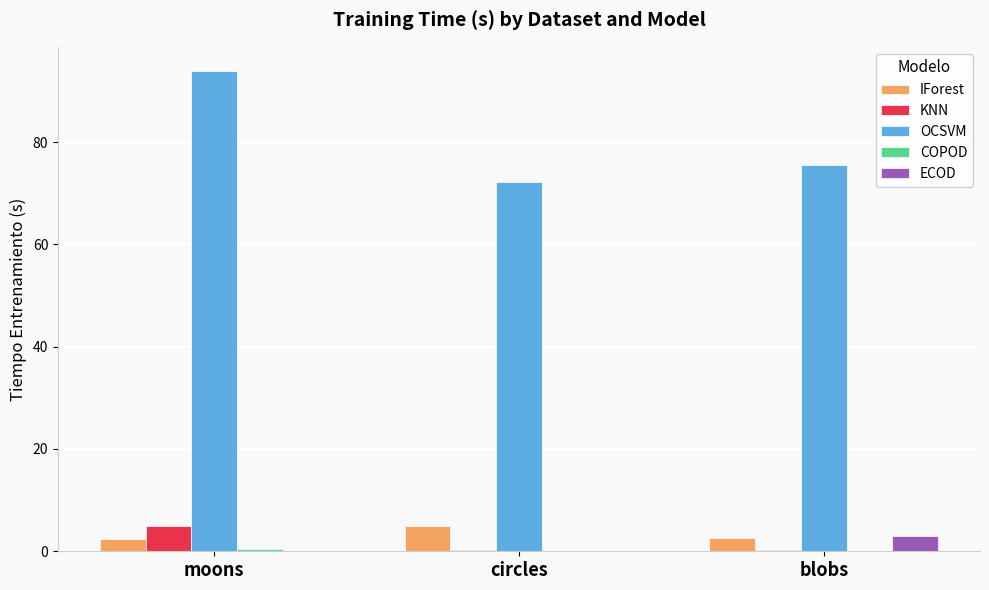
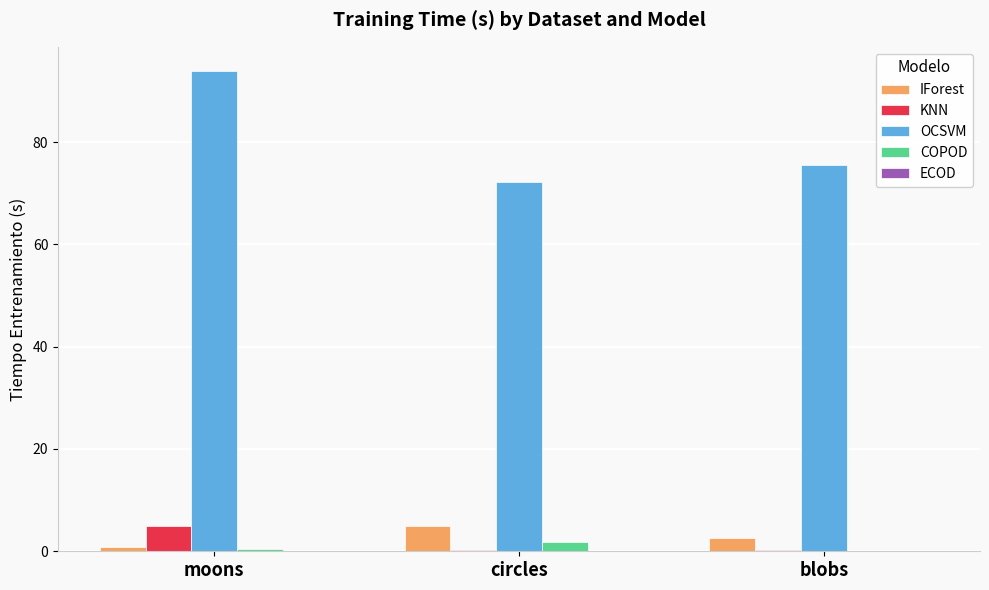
  {
    "IForest": {
-     "moons": 2,
+     "moons": 1,
      "circles": 5,
      "blobs": 3
    },
    "KNN": {
      "moons": 5
    },
    "OCSVM": {
      "moons": 94,
      "circles": 72,
      "blobs": 75
    },
    "COPOD": {
-     "circles": 0
+     "circles": 2
    },
    "ECOD": {
-     "blobs": 3
+     "blobs": 0
    }
  }
